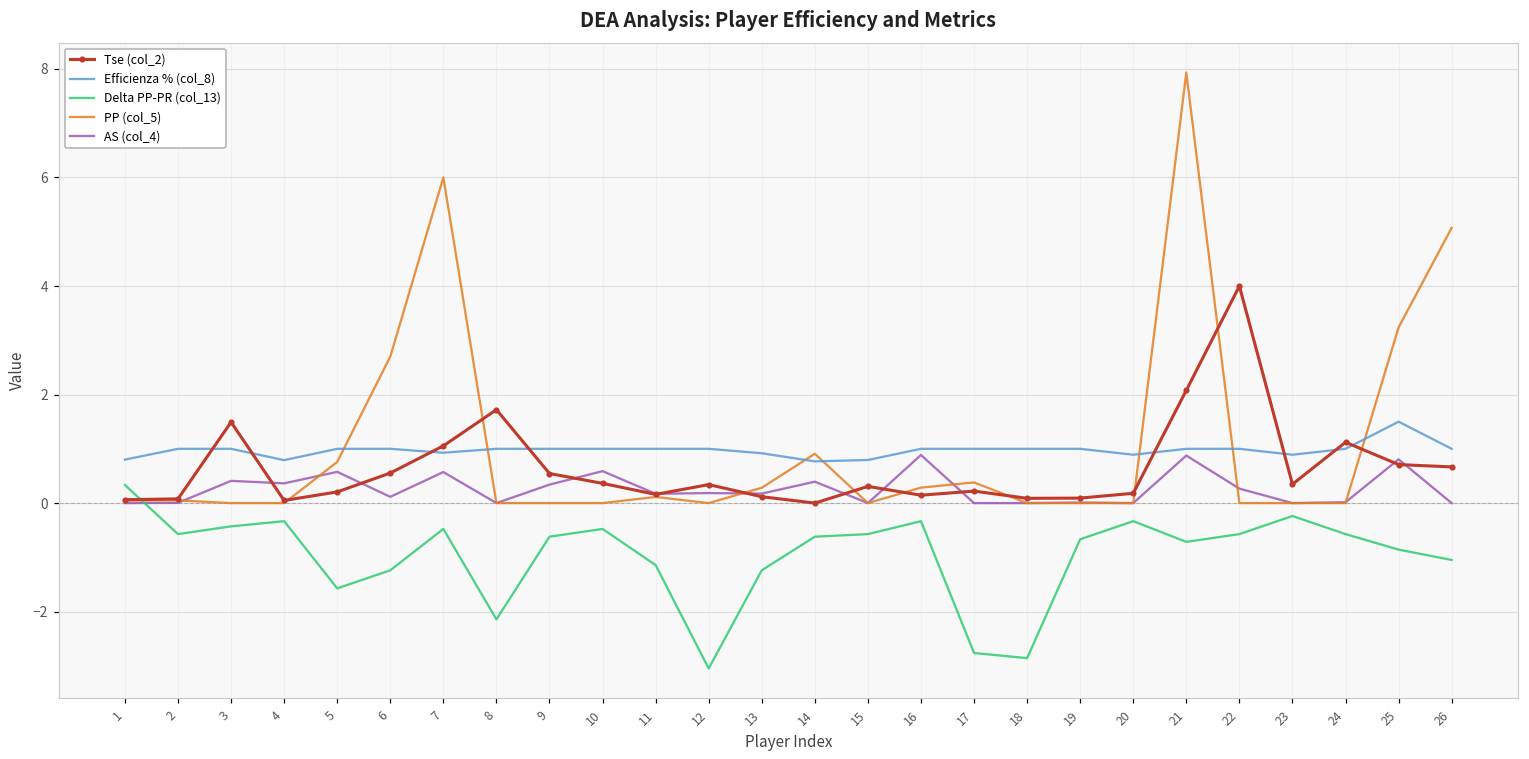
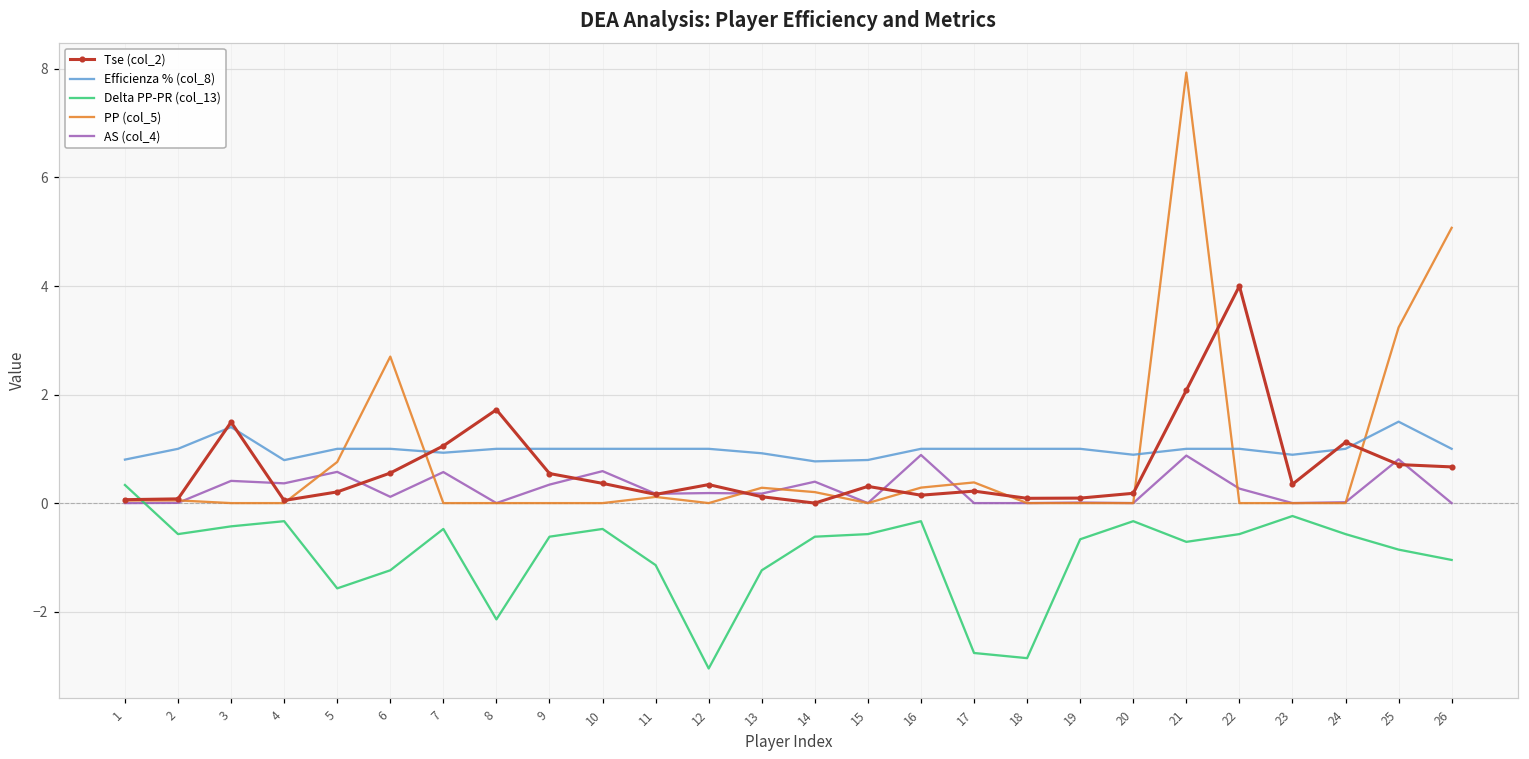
  {
    "Tse (col_2)": {
      "3": 1.5,
      "5": 0.2,
      "6": 0.6,
      "7": 1.1,
      "8": 1.7,
      "9": 0.5,
      "10": 0.4,
      "12": 0.3,
      "13": 0.1,
      "14": 0.0,
      "15": 0.3,
      "16": 0.1,
      "17": 0.2,
      "18": 0.1,
      "19": 0.1,
      "20": 0.2,
      "21": 2.1,
      "22": 4.0,
      "23": 0.3,
      "24": 1.1,
      "25": 0.7,
      "26": 0.7
    },
    "Efficienza % (col_8)": {
      "1": 0.8,
      "2": 1.0,
-     "3": 1.0,
+     "3": 1.4,
      "4": 0.8,
      "5": 1.0,
      "6": 1.0,
      "7": 0.9,
      "8": 1.0,
      "9": 1.0,
      "10": 1.0,
      "11": 1.0,
      "12": 1.0,
      "13": 0.9,
      "14": 0.8,
      "15": 0.8,
      "16": 1.0,
      "17": 1.0,
      "18": 1.0,
      "19": 1.0,
      "20": 0.9,
      "21": 1.0,
      "22": 1.0,
      "23": 0.9,
      "24": 1.0,
      "25": 1.5,
      "26": 1.0
    },
    "Delta PP-PR (col_13)": {
      "1": 0.3,
      "2": -0.6,
      "3": -0.4,
      "4": -0.3,
      "5": -1.6,
      "6": -1.2,
      "7": -0.5,
      "8": -2.1,
      "9": -0.6,
      "10": -0.5,
      "11": -1.1,
      "12": -3.0,
      "13": -1.2,
      "14": -0.6,
      "15": -0.6,
      "16": -0.3,
      "17": -2.8,
      "18": -2.9,
      "19": -0.7,
      "20": -0.3,
      "21": -0.7,
      "22": -0.6,
      "23": -0.2,
      "24": -0.6,
      "25": -0.9,
      "26": -1.0
    },
    "PP (col_5)": {
      "3": 0.0,
      "5": 0.8,
      "6": 2.7,
-     "7": 6,
+     "7": 0,
      "9": 0.0,
      "10": 0.0,
      "12": 0.0,
      "13": 0.3,
-     "14": 0.9,
+     "14": 0.2,
      "16": 0.3,
      "17": 0.4,
      "21": 7.9,
      "22": 0.0,
      "25": 3.2,
      "26": 5.1
    },
    "AS (col_4)": {
      "3": 0.4,
      "4": 0.4,
      "5": 0.6,
      "6": 0.1,
      "7": 0.6,
      "9": 0.3,
      "10": 0.6,
      "12": 0.2,
      "13": 0.2,
      "14": 0.4,
      "16": 0.9,
      "17": 0.0,
      "21": 0.9,
      "22": 0.3,
      "25": 0.8,
      "26": 0.0
    }
  }
